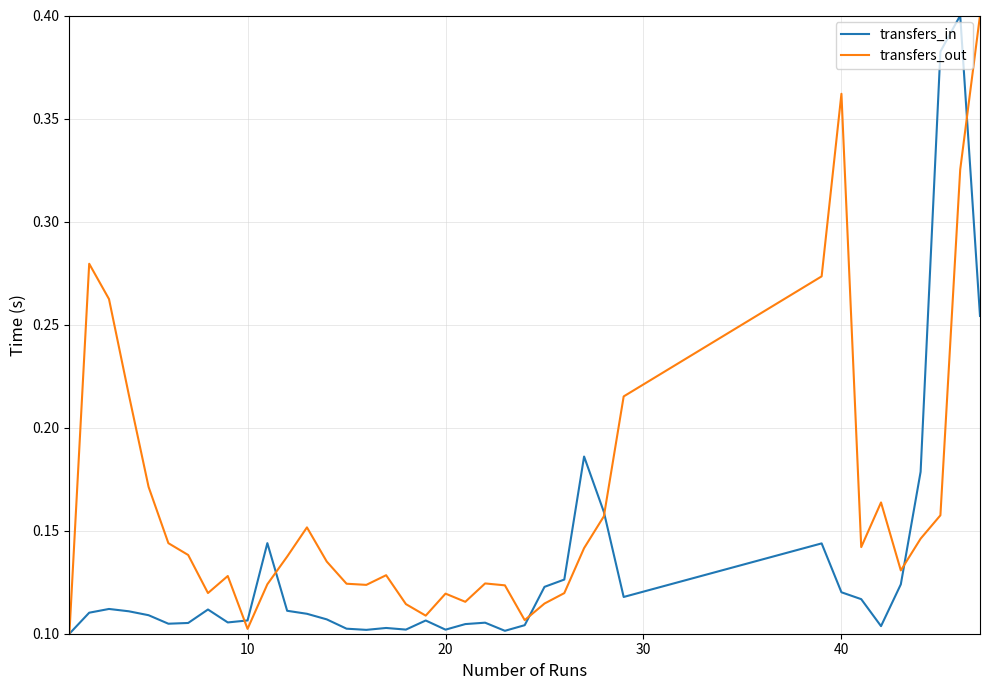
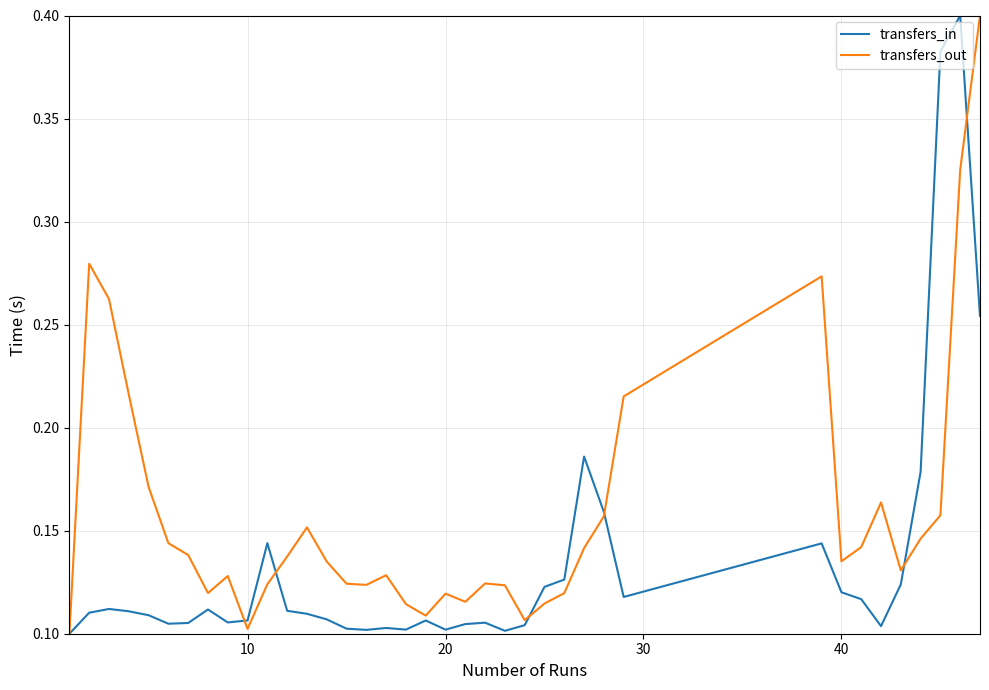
  {
    "transfers_in": {
      "10": 0.106,
      "20": 0.102,
      "40": 0.120
    },
    "transfers_out": {
      "10": 0.102,
      "20": 0.119,
-     "40": 0.362
+     "40": 0.135
    }
  }
